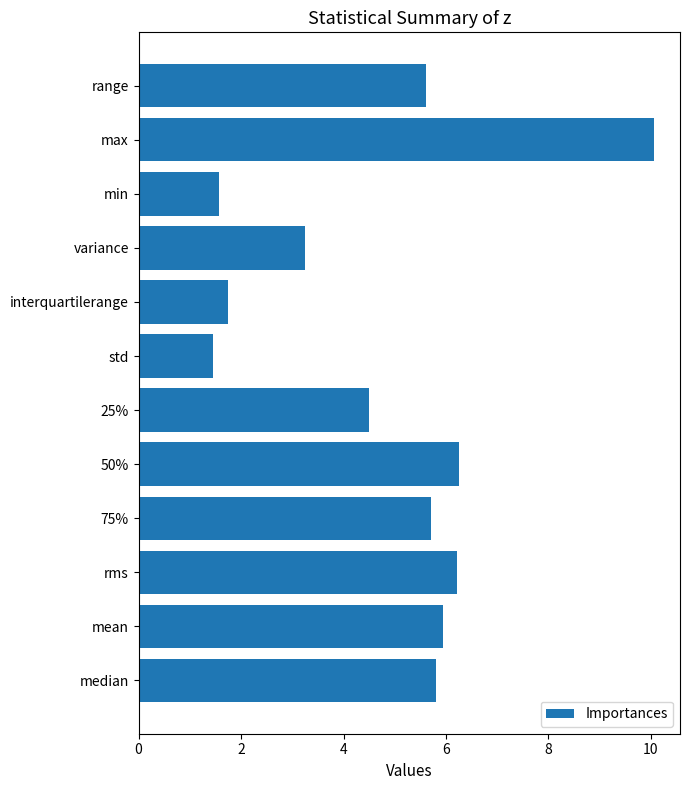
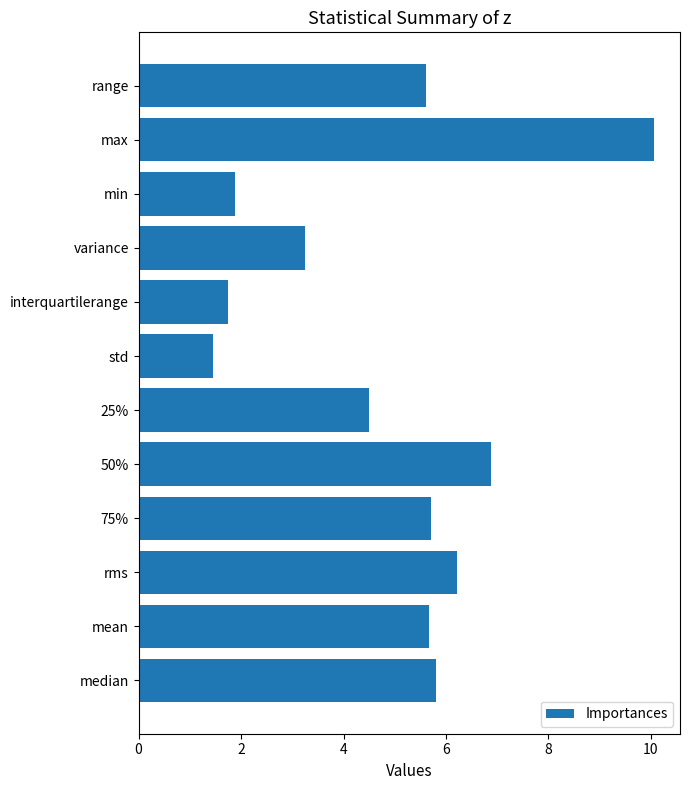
  {
    "range": 5.6,
    "max": 10.1,
-   "min": 1.6,
+   "min": 1.9,
    "variance": 3.3,
    "interquartilerange": 1.7,
    "std": 1.5,
    "25%": 4.5,
-   "50%": 6.2,
+   "50%": 6.9,
    "75%": 5.7,
    "rms": 6.2,
-   "mean": 5.9,
+   "mean": 5.7,
    "median": 5.8
  }
